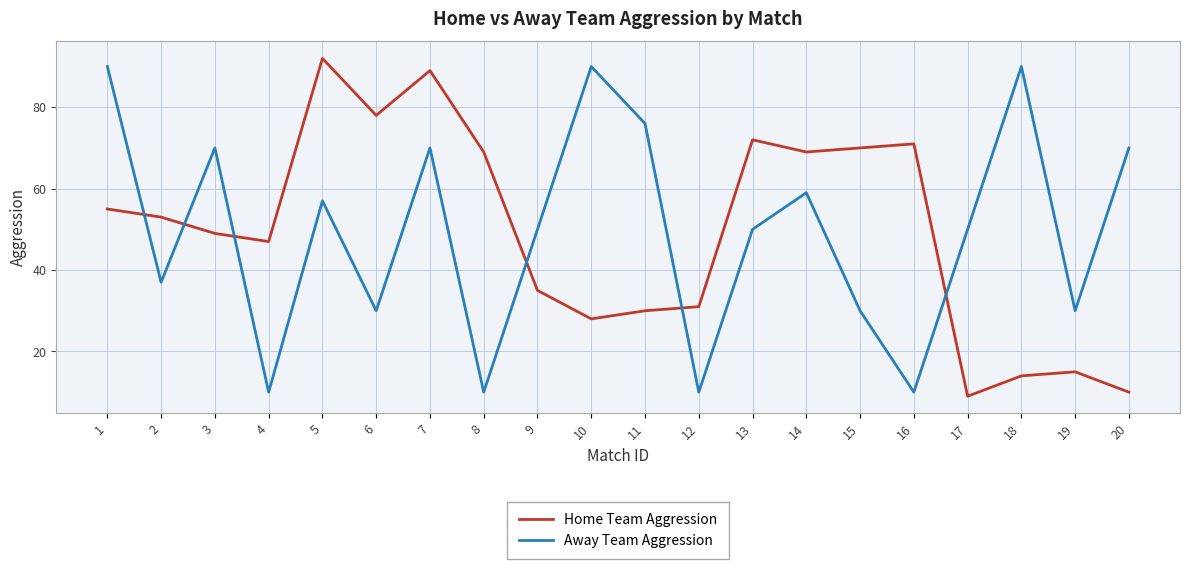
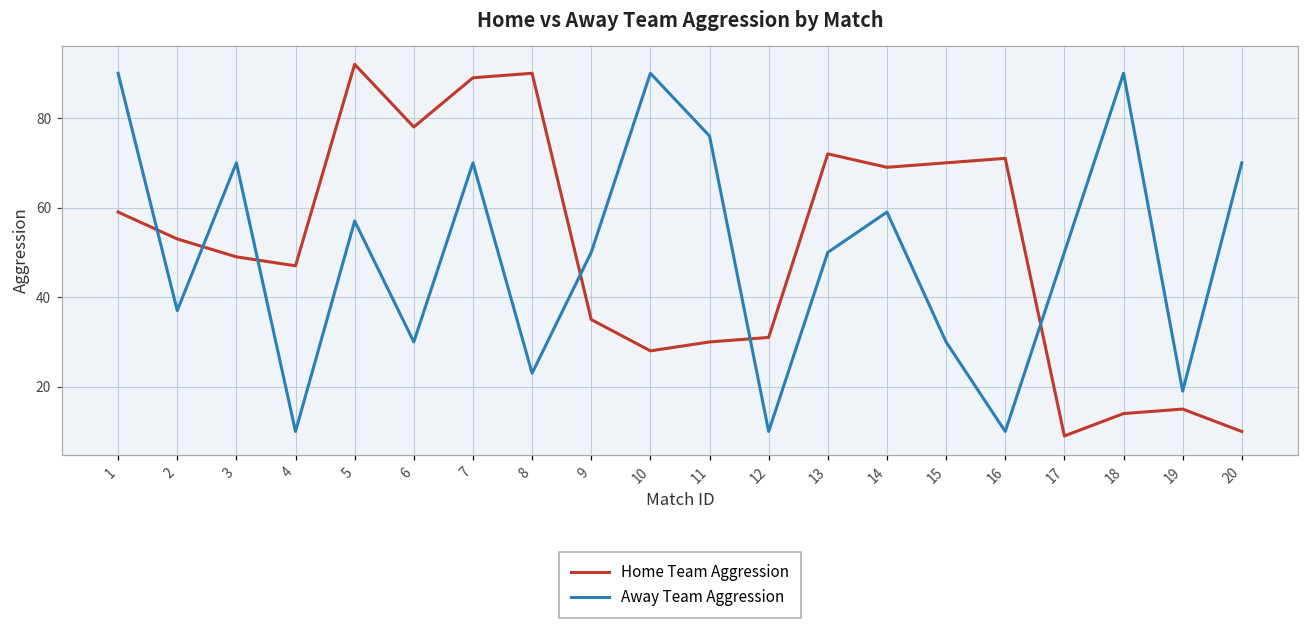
  {
    "Home Team Aggression": {
-     "1": 55,
+     "1": 59,
      "2": 53,
      "3": 49,
      "4": 47,
      "5": 92,
      "6": 78,
      "7": 89,
-     "8": 69,
+     "8": 90,
      "9": 35,
      "10": 28,
      "11": 30,
      "12": 31,
      "13": 72,
      "14": 69,
      "15": 70,
      "16": 71,
      "17": 9,
      "18": 14,
      "19": 15,
      "20": 10
    },
    "Away Team Aggression": {
      "1": 90,
      "2": 37,
      "3": 70,
      "4": 10,
      "5": 57,
      "6": 30,
      "7": 70,
-     "8": 10,
+     "8": 23,
      "9": 50,
      "10": 90,
      "11": 76,
      "12": 10,
      "13": 50,
      "14": 59,
      "15": 30,
      "16": 10,
      "17": 50,
      "18": 90,
-     "19": 30,
+     "19": 19,
      "20": 70
    }
  }
